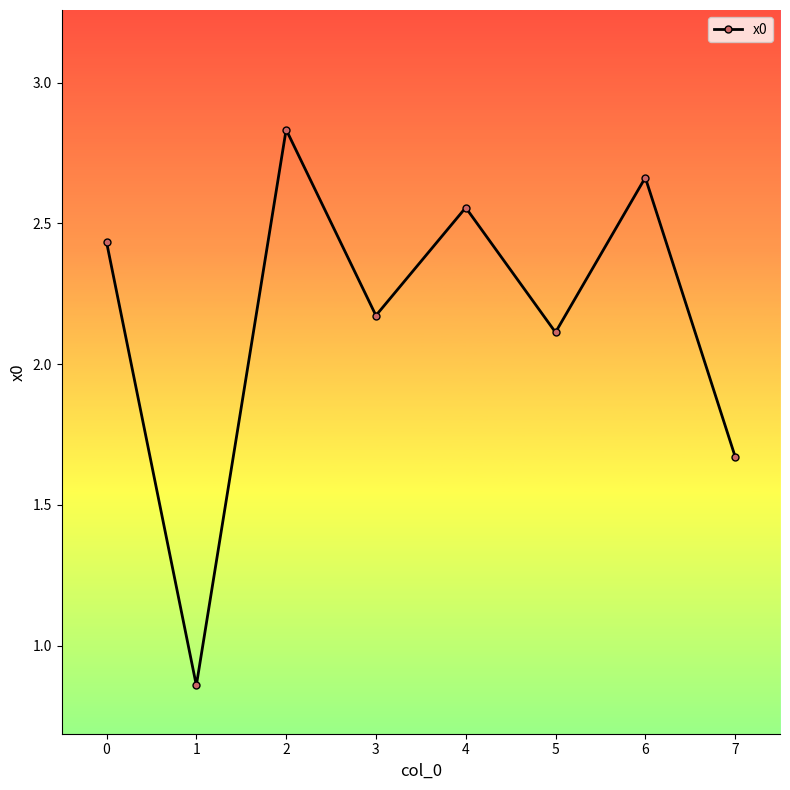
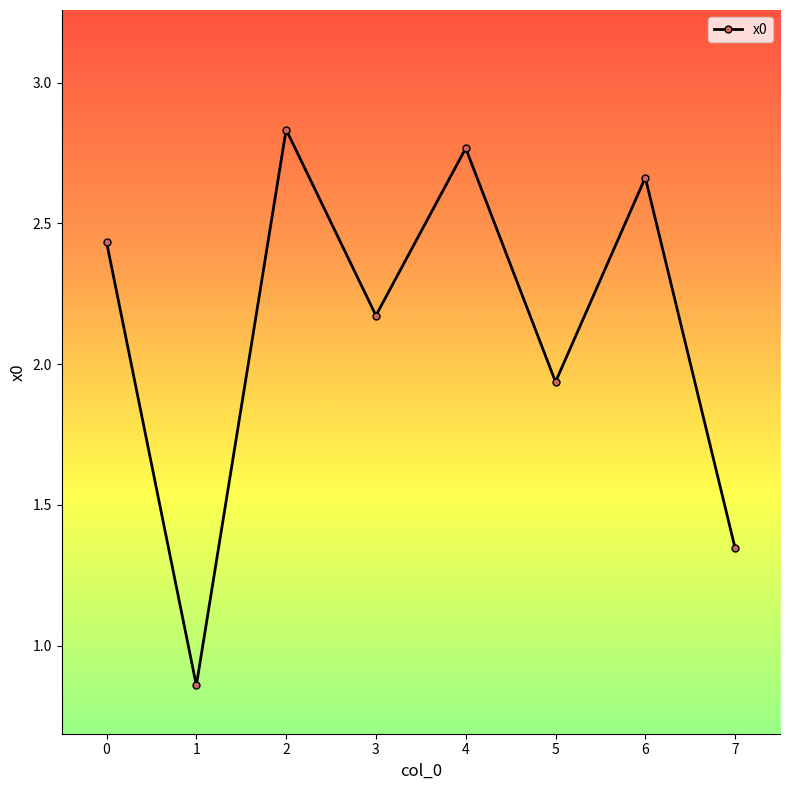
  {
    "0": 2.43,
    "1": 0.86,
    "2": 2.83,
    "3": 2.17,
-   "4": 2.56,
-   "5": 2.11,
+   "4": 2.77,
+   "5": 1.94,
    "6": 2.66,
-   "7": 1.67
+   "7": 1.35
  }
